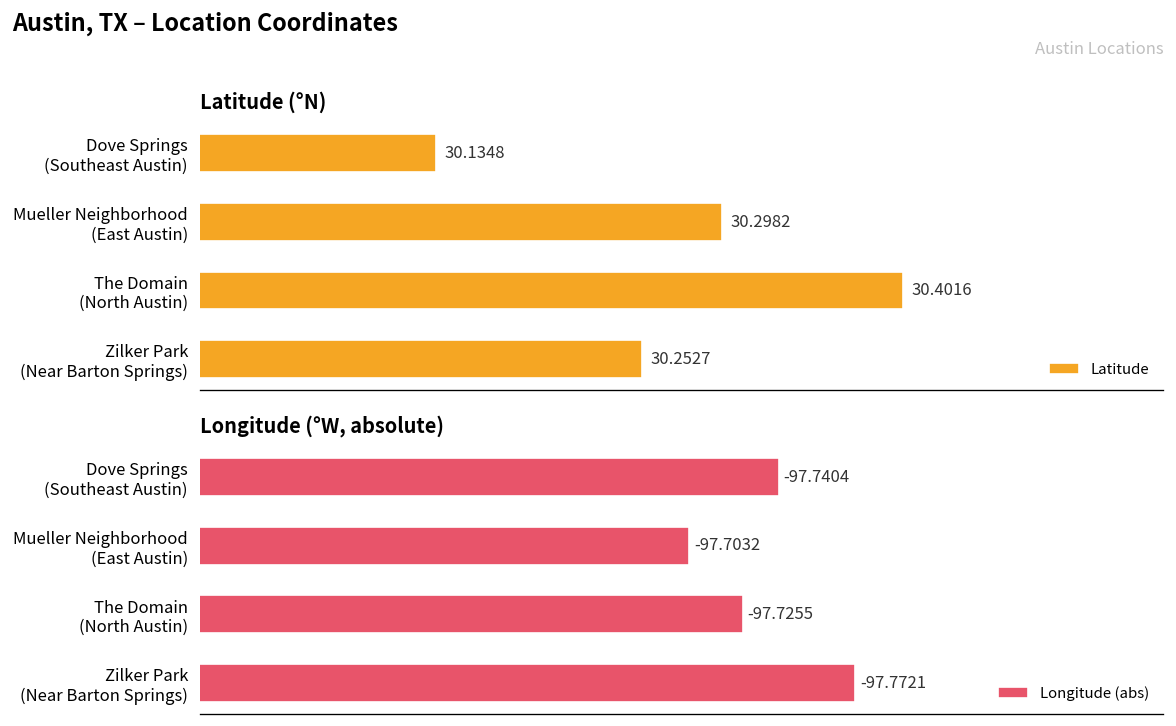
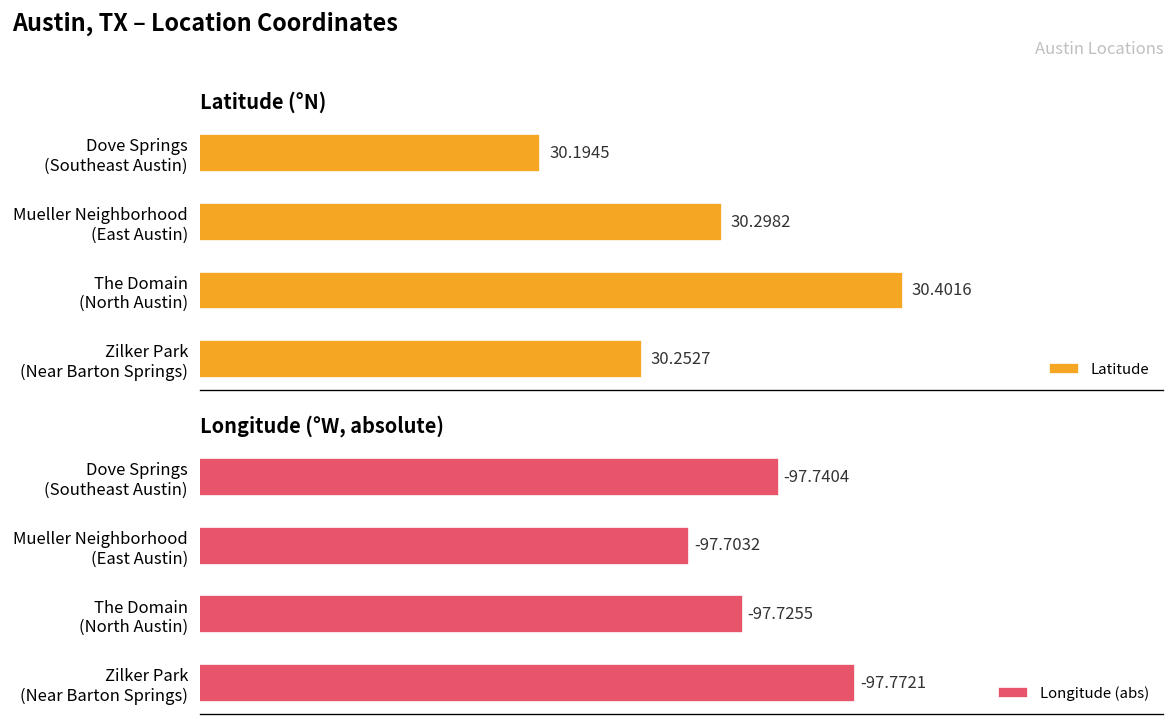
  {
    "Latitude (°N)": {
-     "Dove Springs (Southeast Austin)": 30.1348,
+     "Dove Springs (Southeast Austin)": 30.1945,
      "Mueller Neighborhood (East Austin)": 30.2982,
      "The Domain (North Austin)": 30.4016,
      "Zilker Park (Near Barton Springs)": 30.2527
    }
  }
